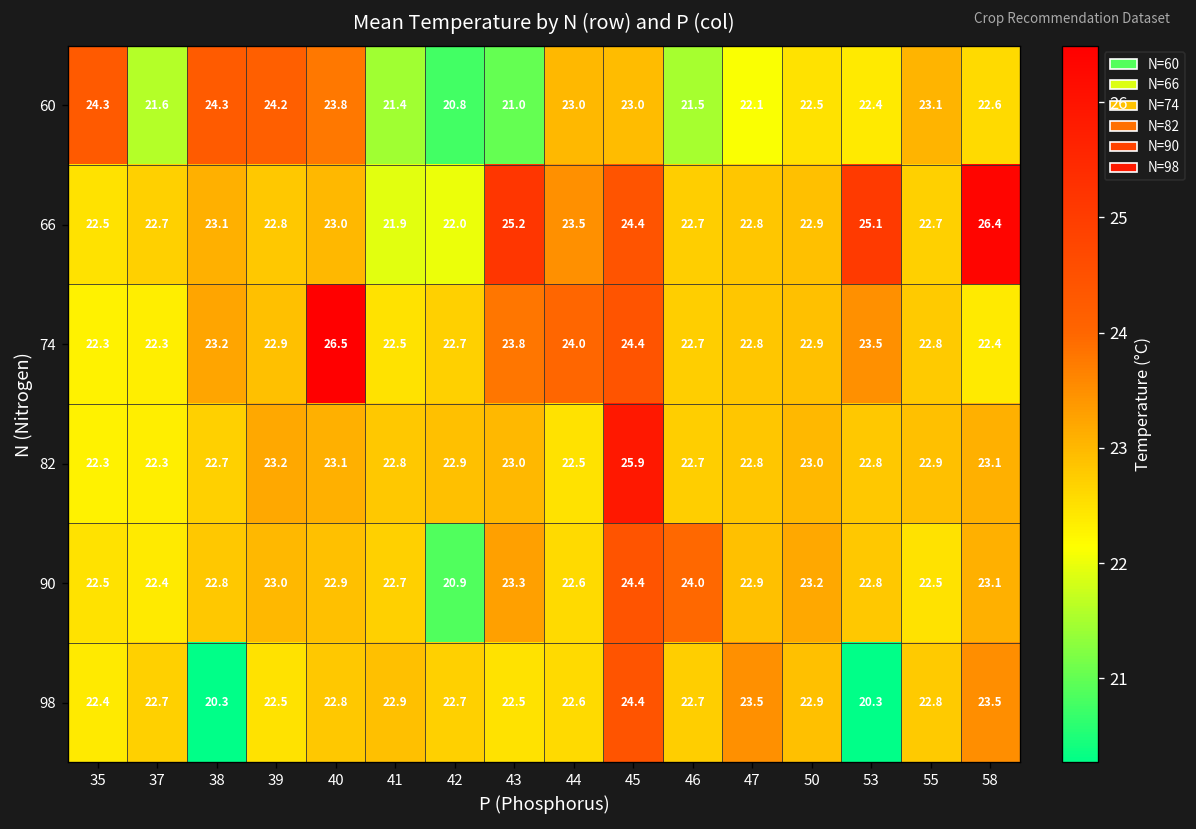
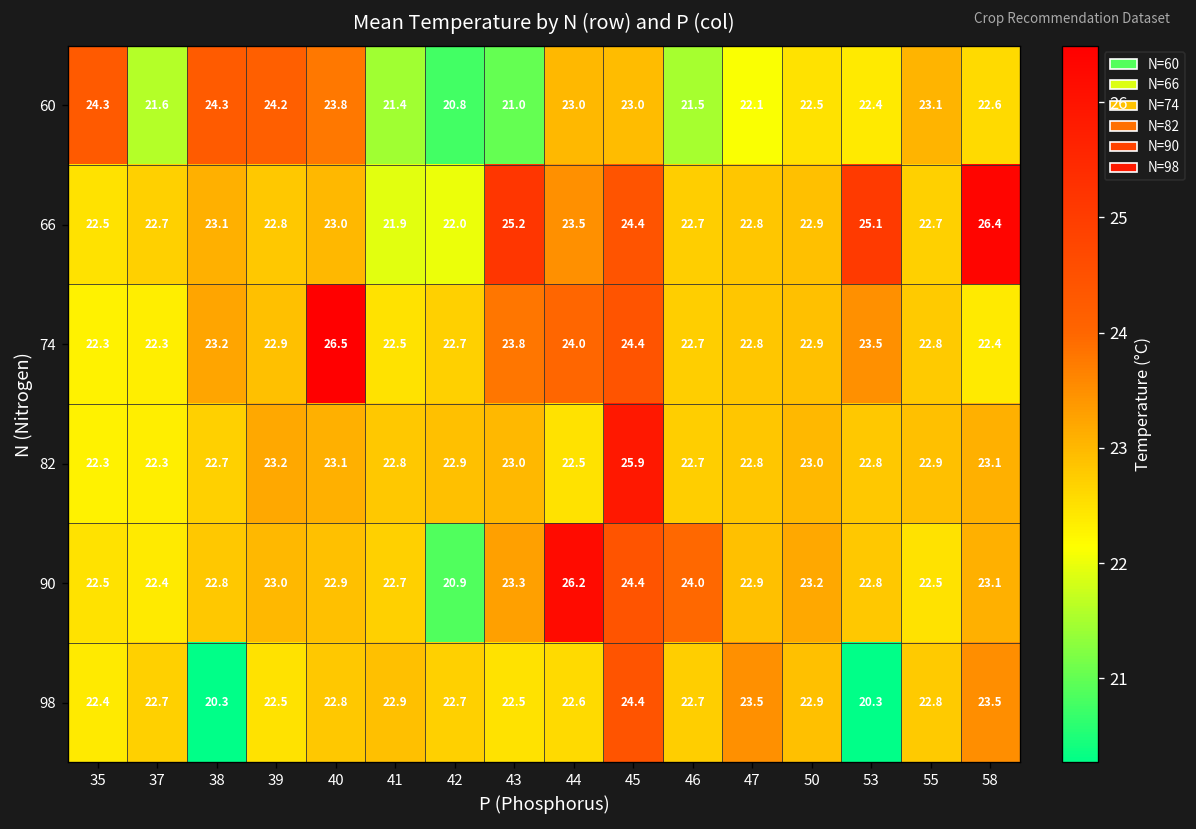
  {
    "60": {
      "35": 24.3,
      "37": 21.6,
      "38": 24.3,
      "39": 24.2,
      "40": 23.8,
      "41": 21.4,
      "42": 20.8,
      "43": 21.0,
      "44": 23.0,
      "45": 23.0,
      "46": 21.5,
      "47": 22.1,
      "50": 22.5,
      "53": 22.4,
      "55": 23.1,
      "58": 22.6
    },
    "66": {
      "35": 22.5,
      "37": 22.7,
      "38": 23.1,
      "39": 22.8,
      "40": 23.0,
      "41": 21.9,
      "42": 22.0,
      "43": 25.2,
      "44": 23.5,
      "45": 24.4,
      "46": 22.7,
      "47": 22.8,
      "50": 22.9,
      "53": 25.1,
      "55": 22.7,
      "58": 26.4
    },
    "74": {
      "35": 22.3,
      "37": 22.3,
      "38": 23.2,
      "39": 22.9,
      "40": 26.5,
      "41": 22.5,
      "42": 22.7,
      "43": 23.8,
      "44": 24.0,
      "45": 24.4,
      "46": 22.7,
      "47": 22.8,
      "50": 22.9,
      "53": 23.5,
      "55": 22.8,
      "58": 22.4
    },
    "82": {
      "35": 22.3,
      "37": 22.3,
      "38": 22.7,
      "39": 23.2,
      "40": 23.1,
      "41": 22.8,
      "42": 22.9,
      "43": 23.0,
      "44": 22.5,
      "45": 25.9,
      "46": 22.7,
      "47": 22.8,
      "50": 23.0,
      "53": 22.8,
      "55": 22.9,
      "58": 23.1
    },
    "90": {
      "35": 22.5,
      "37": 22.4,
      "38": 22.8,
      "39": 23.0,
      "40": 22.9,
      "41": 22.7,
      "42": 20.9,
      "43": 23.3,
-     "44": 22.6,
+     "44": 26.2,
      "45": 24.4,
      "46": 24.0,
      "47": 22.9,
      "50": 23.2,
      "53": 22.8,
      "55": 22.5,
      "58": 23.1
    },
    "98": {
      "35": 22.4,
      "37": 22.7,
      "38": 20.3,
      "39": 22.5,
      "40": 22.8,
      "41": 22.9,
      "42": 22.7,
      "43": 22.5,
      "44": 22.6,
      "45": 24.4,
      "46": 22.7,
      "47": 23.5,
      "50": 22.9,
      "53": 20.3,
      "55": 22.8,
      "58": 23.5
    }
  }
